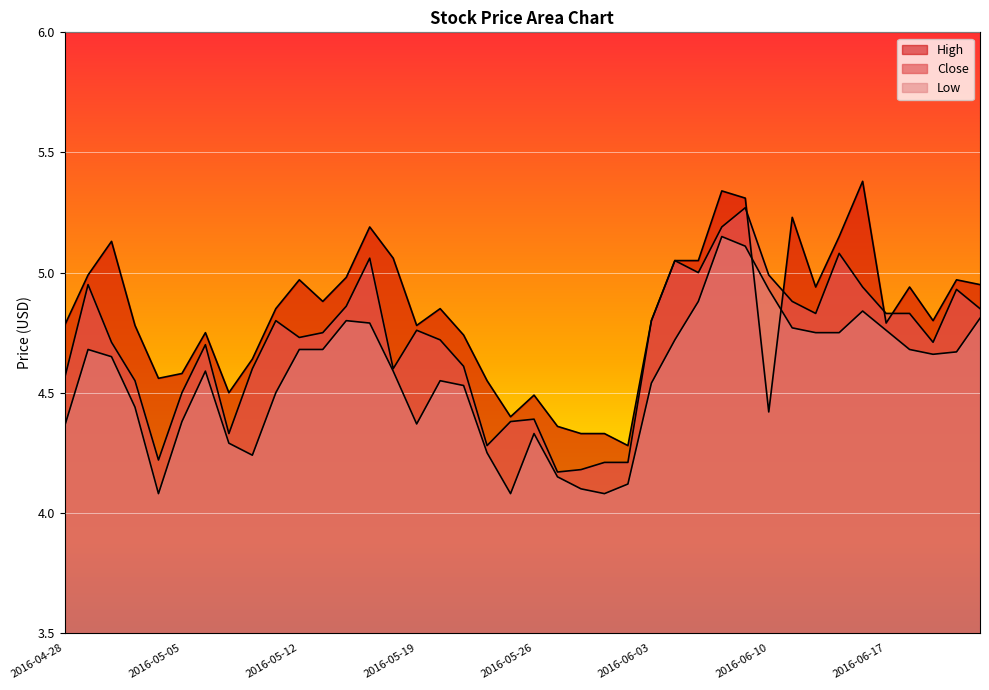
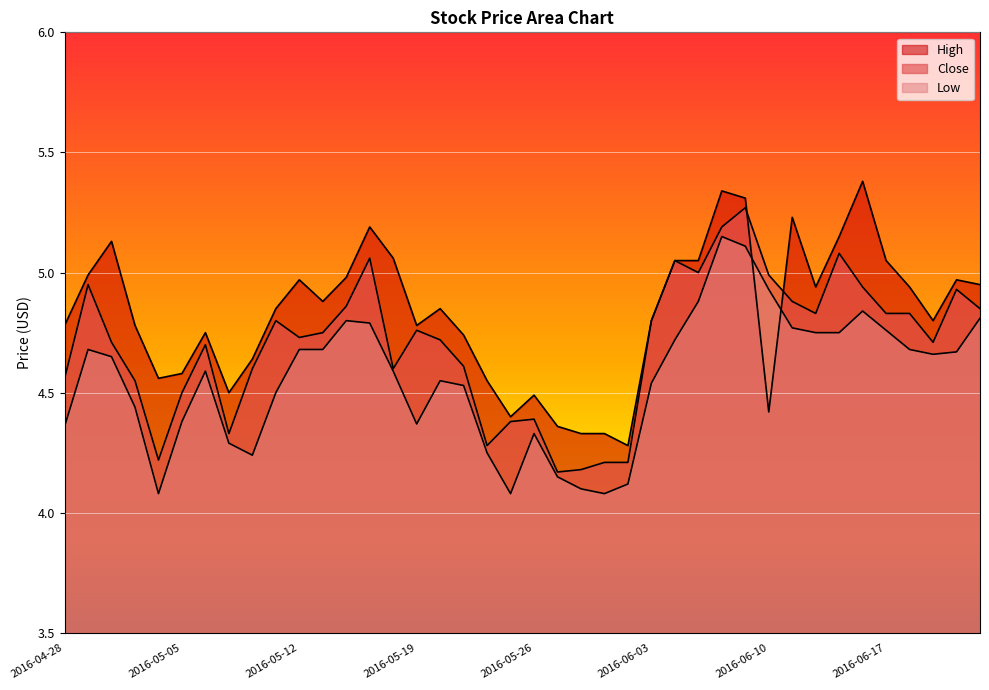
  {
    "High": {
      "2016-04-28": 4.78,
      "2016-05-05": 4.58,
      "2016-05-12": 4.97,
      "2016-05-19": 4.78,
      "2016-05-26": 4.49,
      "2016-06-10": 4.42,
-     "2016-06-17": 4.79
+     "2016-06-17": 5.05
    }
  }
